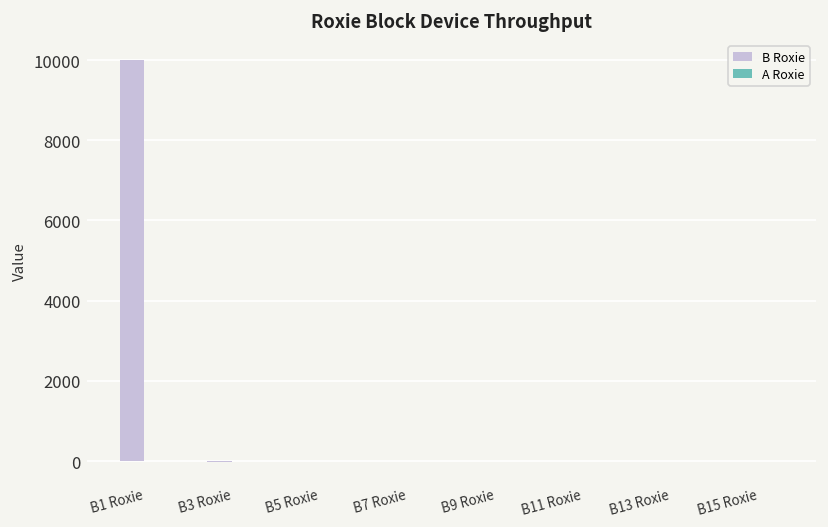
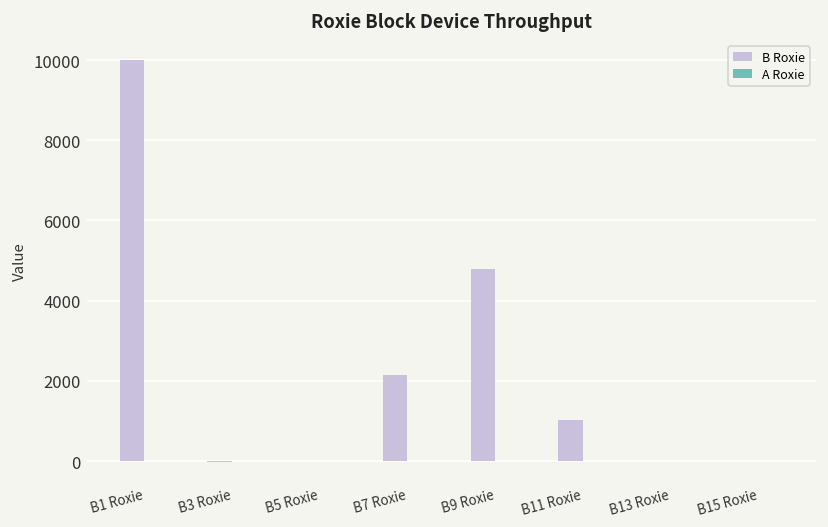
  {
    "B Roxie": {
      "B1 Roxie": 10000,
-     "B7 Roxie": 0,
-     "B9 Roxie": 0,
-     "B11 Roxie": 0
+     "B7 Roxie": 2100,
+     "B9 Roxie": 4800,
+     "B11 Roxie": 1000
    }
  }
